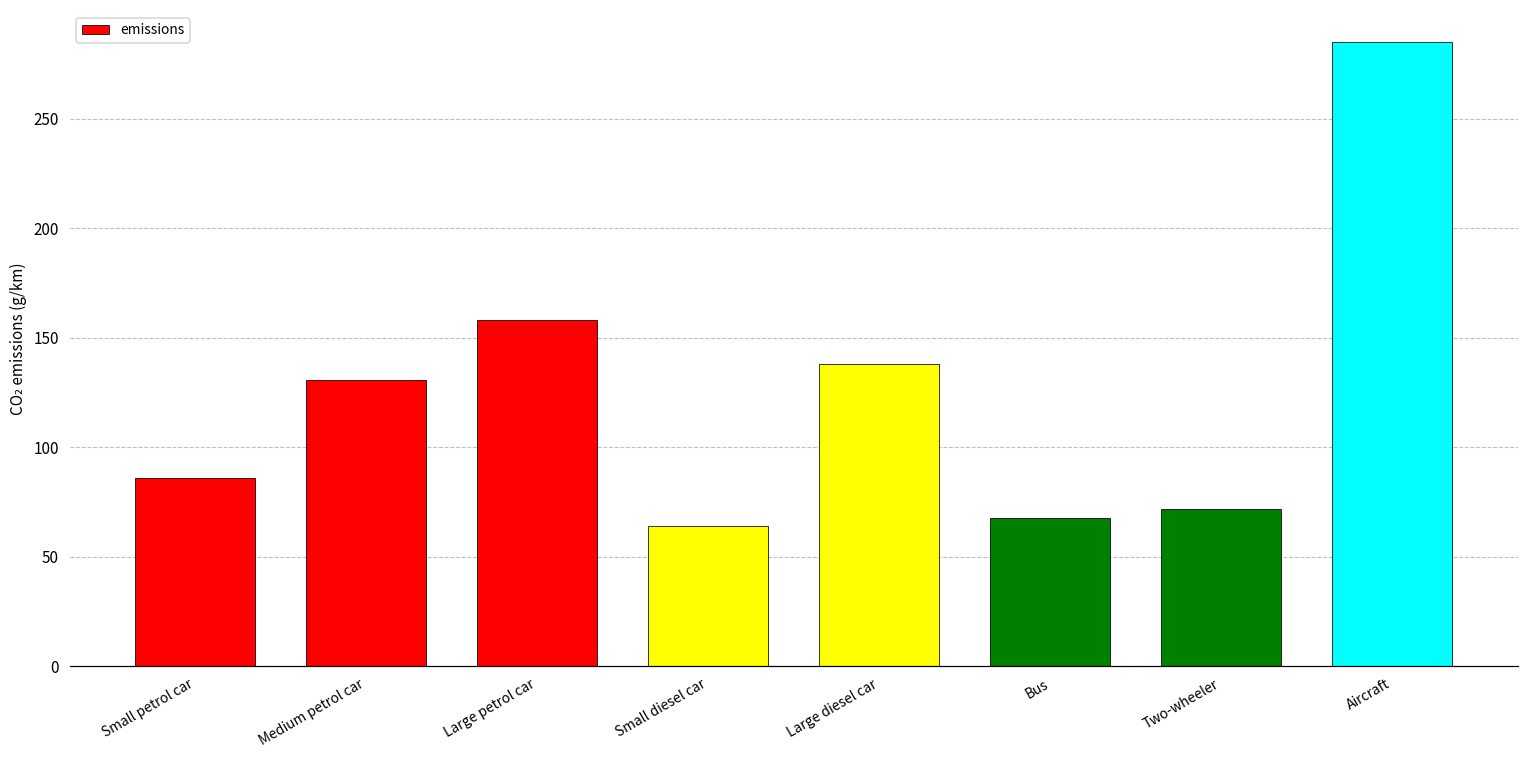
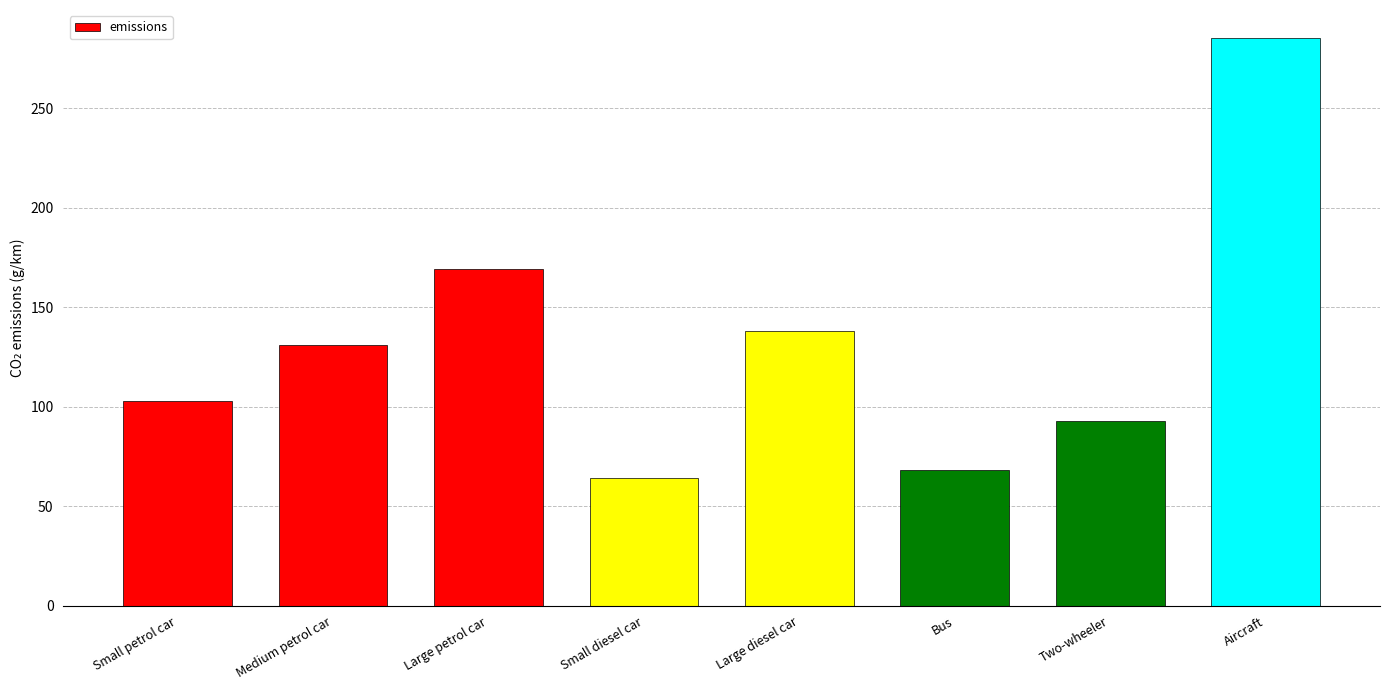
  {
-   "Small petrol car": 86,
+   "Small petrol car": 103,
    "Medium petrol car": 131,
-   "Large petrol car": 158,
+   "Large petrol car": 169,
    "Small diesel car": 64,
    "Large diesel car": 138,
    "Bus": 68,
-   "Two-wheeler": 72,
+   "Two-wheeler": 93,
    "Aircraft": 285
  }
